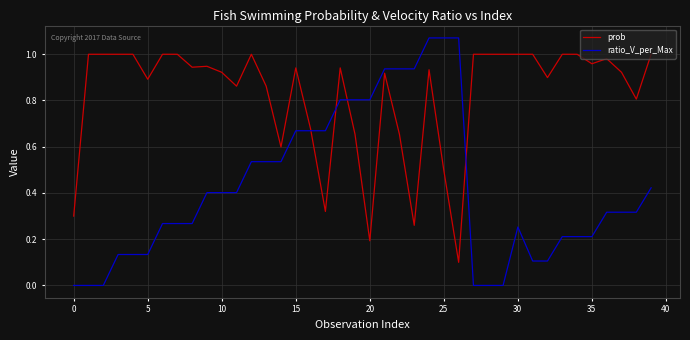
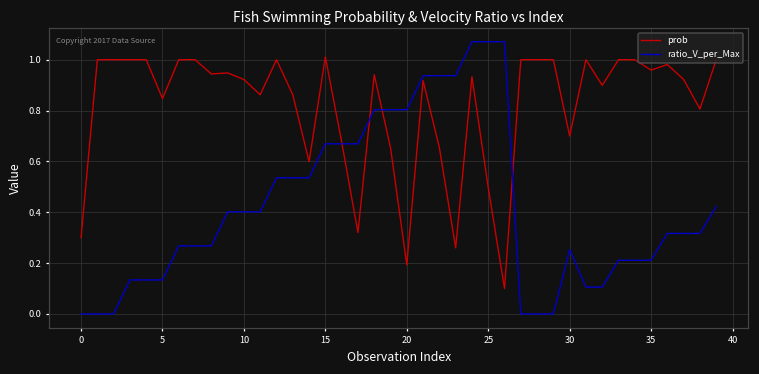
  {
    "prob": {
      "0": 0.30,
-     "5": 0.89,
+     "5": 0.85,
      "10": 0.92,
-     "15": 0.94,
+     "15": 1.01,
      "20": 0.19,
      "25": 0.50,
-     "30": 1.0,
+     "30": 0.7,
      "35": 0.96
    },
    "ratio_V_per_Max": {
      "0": 0.00,
      "5": 0.13,
      "10": 0.40,
      "15": 0.67,
      "20": 0.80,
      "25": 1.07,
      "30": 0.25,
      "35": 0.21
    }
  }
